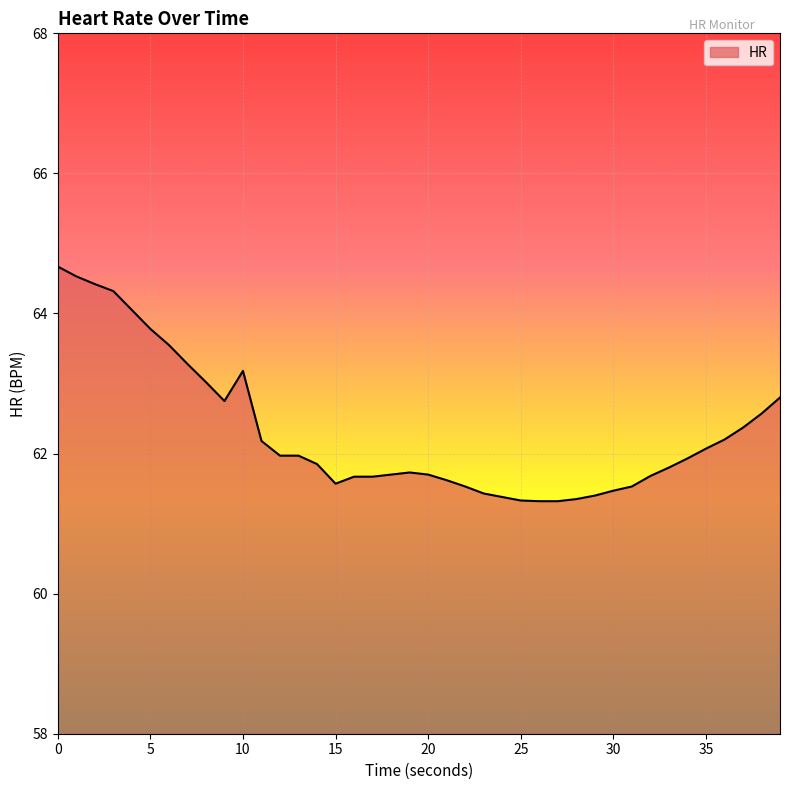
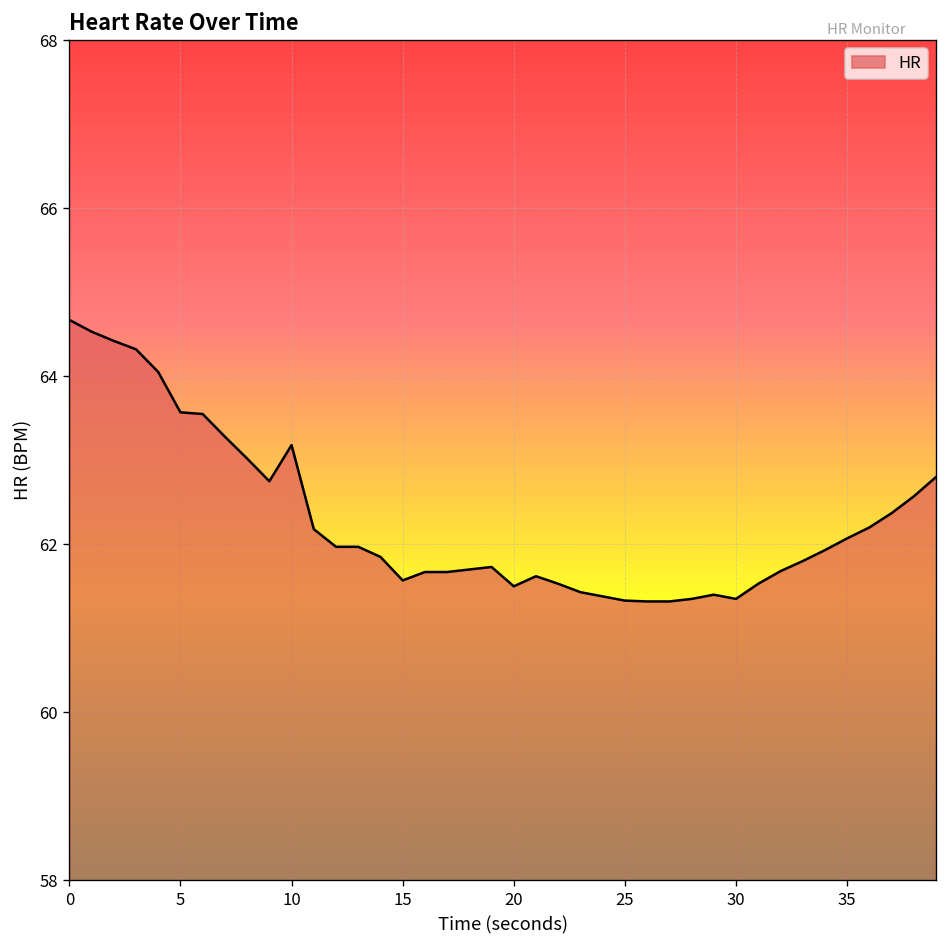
  {
    "0": 64.7,
-   "5": 63.8,
+   "5": 63.6,
    "10": 63.2,
    "15": 61.6,
-   "20": 61.7,
+   "20": 61.5,
    "25": 61.3,
-   "30": 61.5,
+   "30": 61.4,
    "35": 62.1
  }
